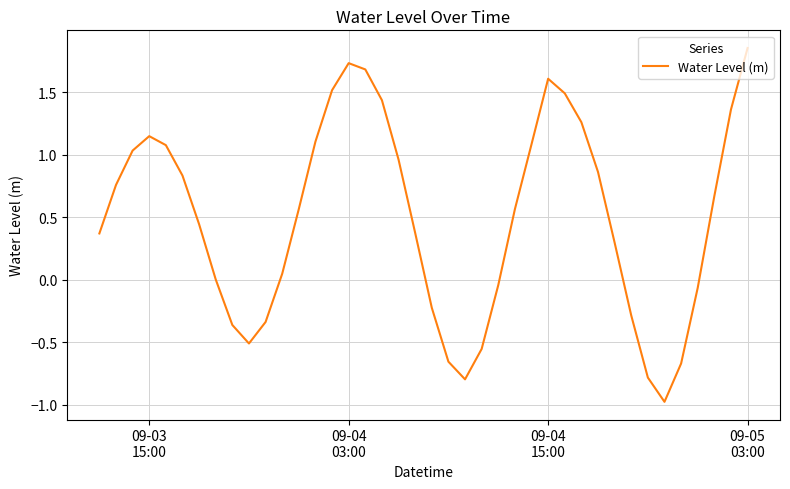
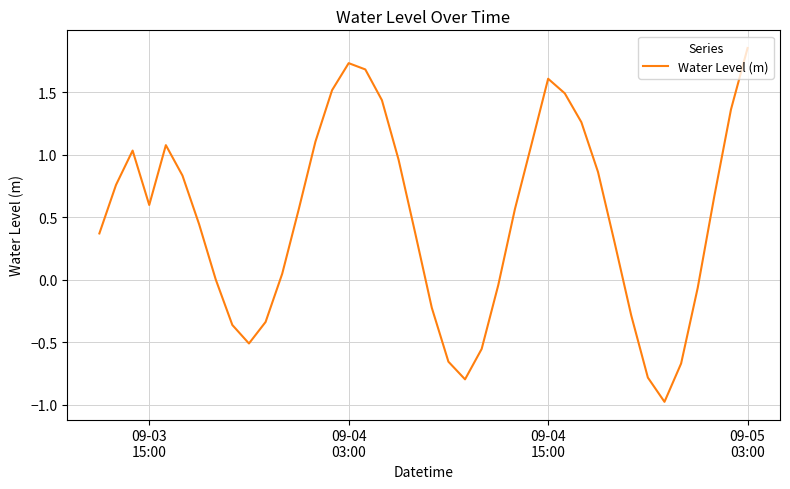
  {
-   "09-03 15:00": 1.15,
+   "09-03 15:00": 0.60,
    "09-04 03:00": 1.73,
    "09-04 15:00": 1.61
  }
